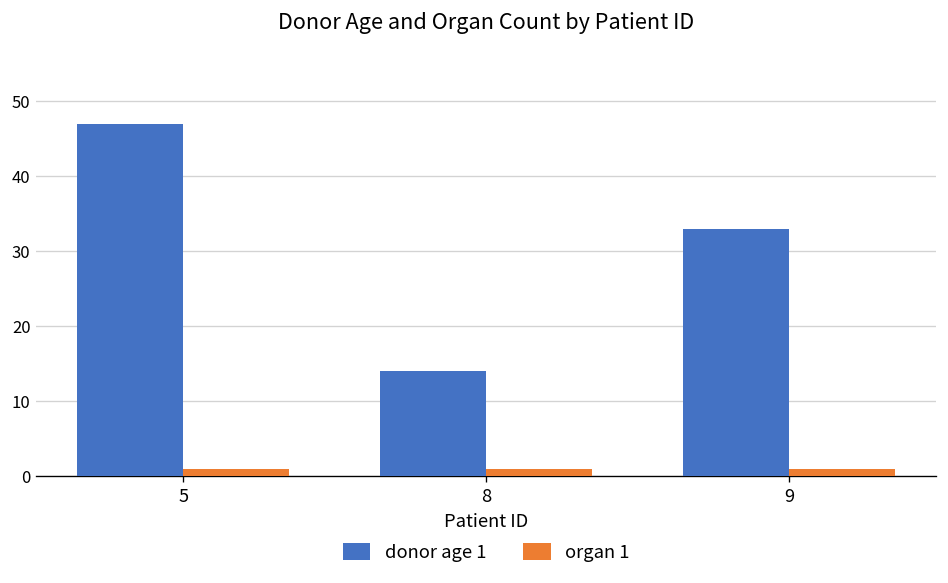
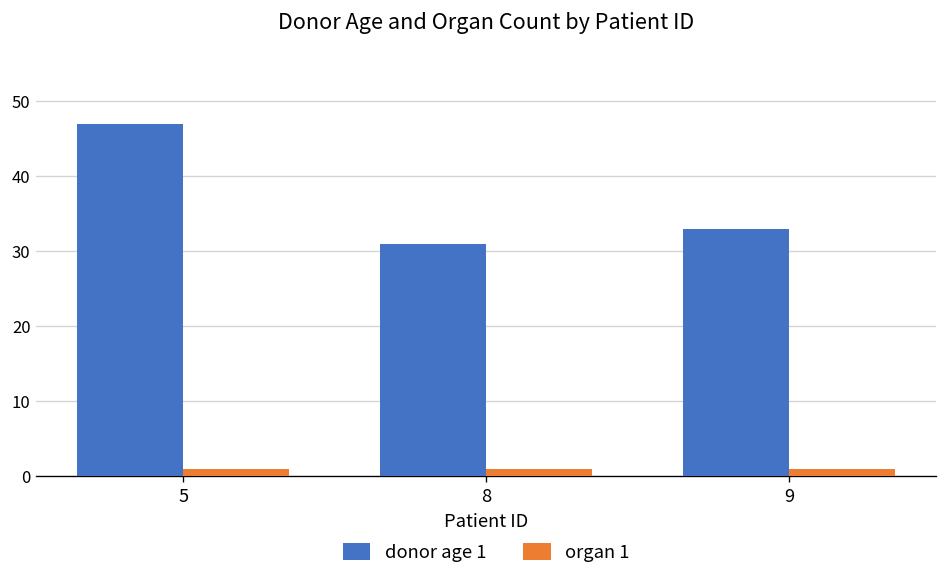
  {
    "donor age 1": {
      "5": 47,
-     "8": 14,
+     "8": 31,
      "9": 33
    },
    "organ 1": {
      "5": 1,
      "8": 1,
      "9": 1
    }
  }
